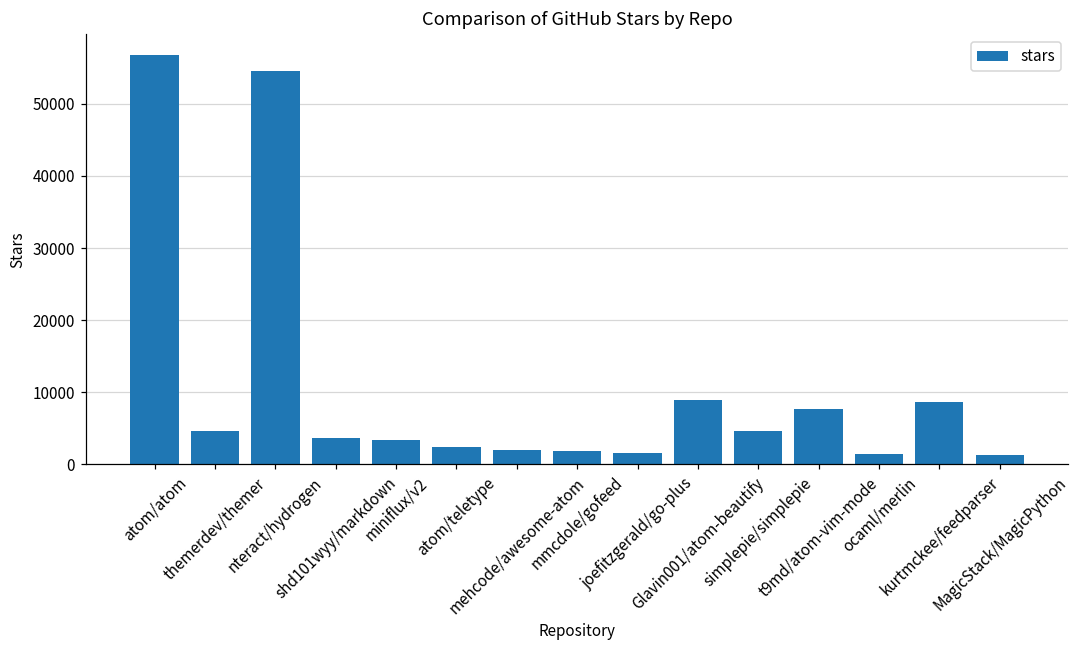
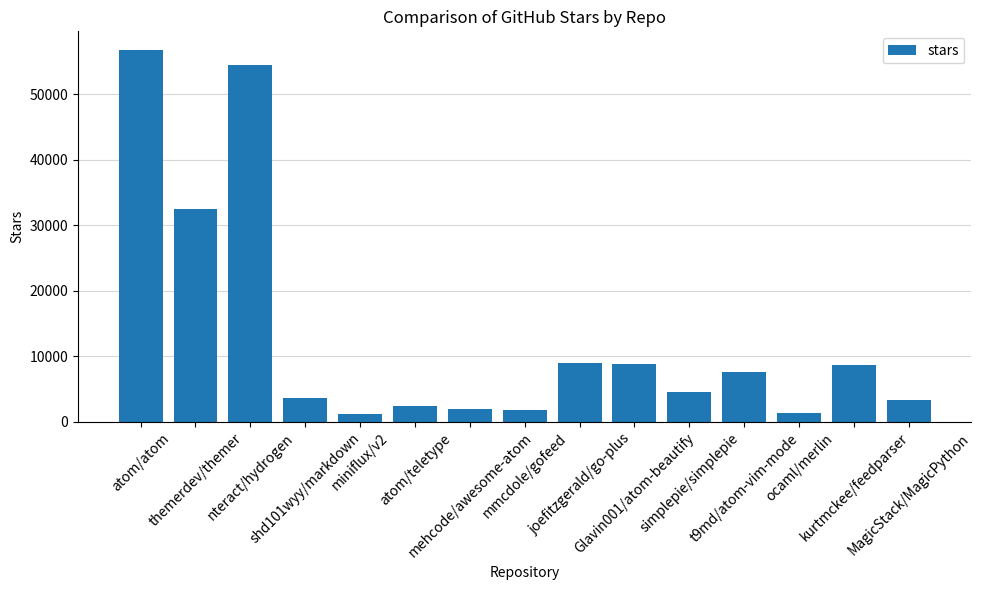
  {
    "atom/atom": 57000,
-   "themerdev/themer": 5000,
+   "themerdev/themer": 33000,
    "nteract/hydrogen": 55000,
    "shd101wyy/markdown": 4000,
-   "miniflux/v2": 3000,
+   "miniflux/v2": 1000,
    "atom/teletype": 2000,
    "mehcode/awesome-atom": 2000,
    "mmcdole/gofeed": 2000,
-   "joefitzgerald/go-plus": 2000,
+   "joefitzgerald/go-plus": 9000,
    "Glavin001/atom-beautify": 9000,
    "simplepie/simplepie": 5000,
    "t9md/atom-vim-mode": 8000,
    "ocaml/merlin": 1000,
    "kurtmckee/feedparser": 9000,
-   "MagicStack/MagicPython": 1000
+   "MagicStack/MagicPython": 3000
  }
